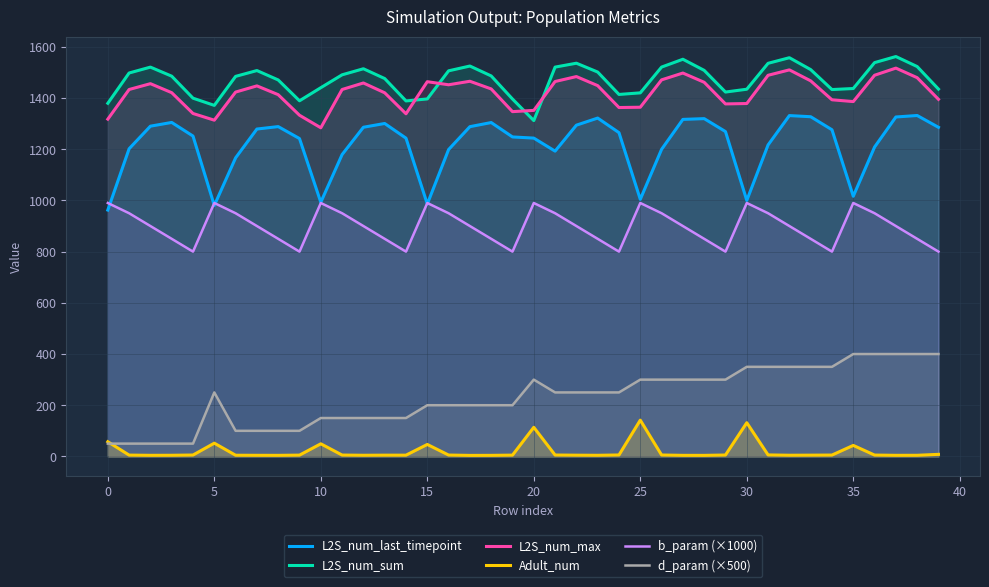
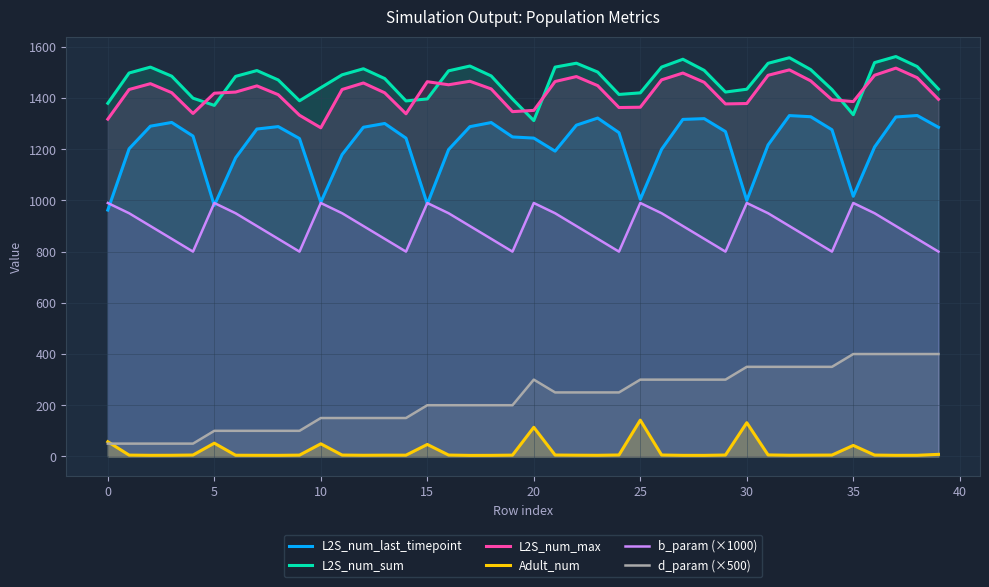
  {
    "L2S_num_last_timepoint": {
      "0": 960,
      "20": 1240,
      "25": 1000,
      "35": 1020
    },
    "L2S_num_sum": {
      "0": 1380,
      "5": 1370,
      "10": 1440,
      "15": 1400,
      "20": 1310,
      "25": 1420,
      "30": 1430,
-     "35": 1440
+     "35": 1340
    },
    "L2S_num_max": {
      "0": 1320,
-     "5": 1310,
+     "5": 1420,
      "10": 1280,
      "15": 1460,
      "20": 1350,
      "25": 1360,
      "30": 1380,
      "35": 1390
    },
    "Adult_num": {
      "5": 50,
      "10": 50,
      "15": 50,
      "20": 110,
      "25": 140,
      "30": 130,
      "35": 40
    },
    "b_param (×1000)": {
      "0": 990,
      "20": 990,
      "25": 990,
      "35": 990
    },
    "d_param (×500)": {
-     "5": 250,
+     "5": 100,
      "10": 150,
      "15": 200,
      "20": 300,
      "25": 300,
      "30": 350,
      "35": 400
    }
  }
